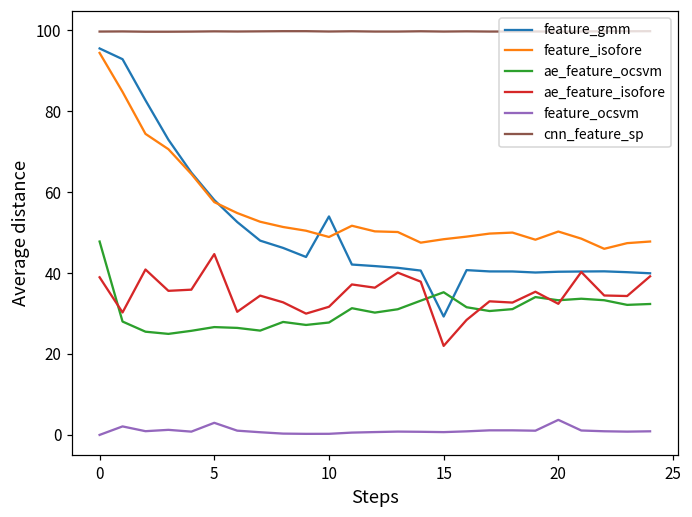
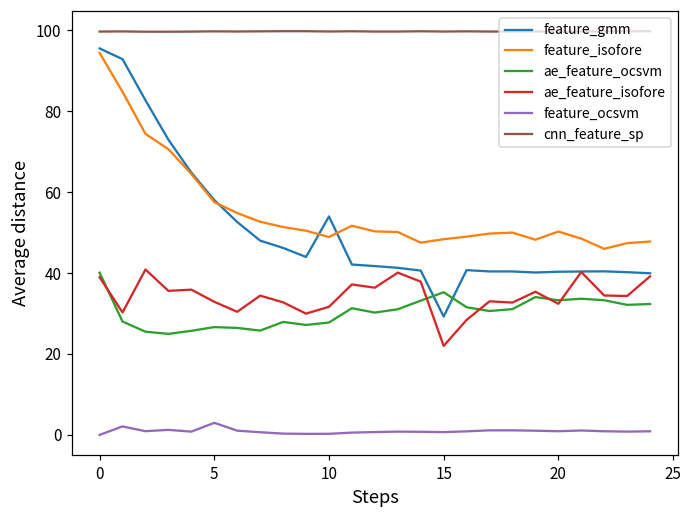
  {
    "feature_gmm": {
      "0": 96,
      "10": 54,
      "15": 29,
      "20": 40
    },
    "feature_isofore": {
      "0": 94,
      "10": 49,
      "15": 48,
      "20": 50
    },
    "ae_feature_ocsvm": {
-     "0": 48,
+     "0": 40,
      "5": 27,
      "10": 28,
      "15": 35,
      "20": 33
    },
    "ae_feature_isofore": {
      "0": 39,
-     "5": 45,
+     "5": 33,
      "10": 32,
      "15": 22,
      "20": 32
    },
    "feature_ocsvm": {
      "0": 0,
      "5": 3,
      "10": 0,
      "15": 1,
-     "20": 4
+     "20": 1
    },
    "cnn_feature_sp": {
      "0": 100,
      "5": 100,
      "10": 100,
      "15": 100
    }
  }
